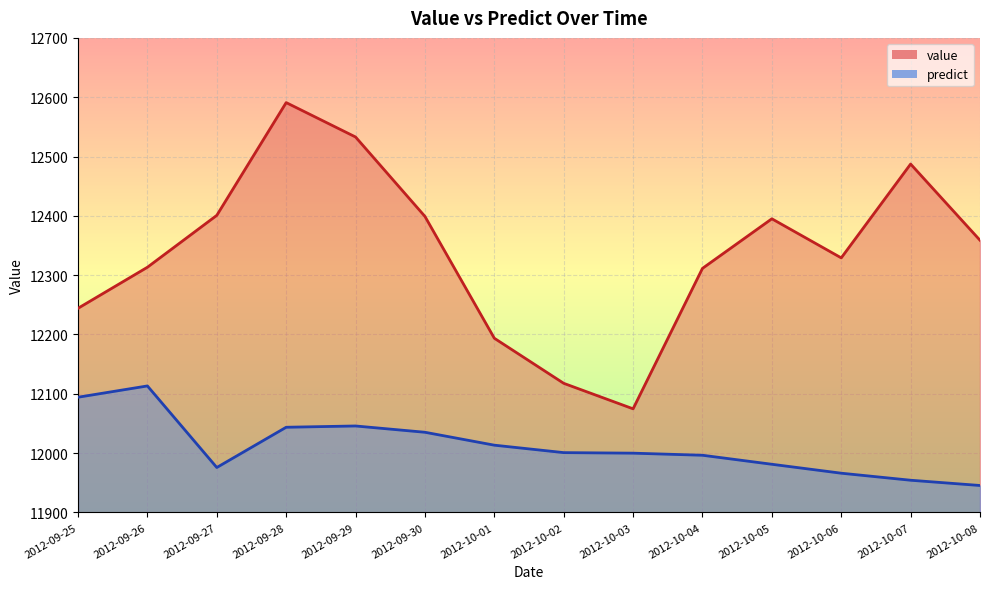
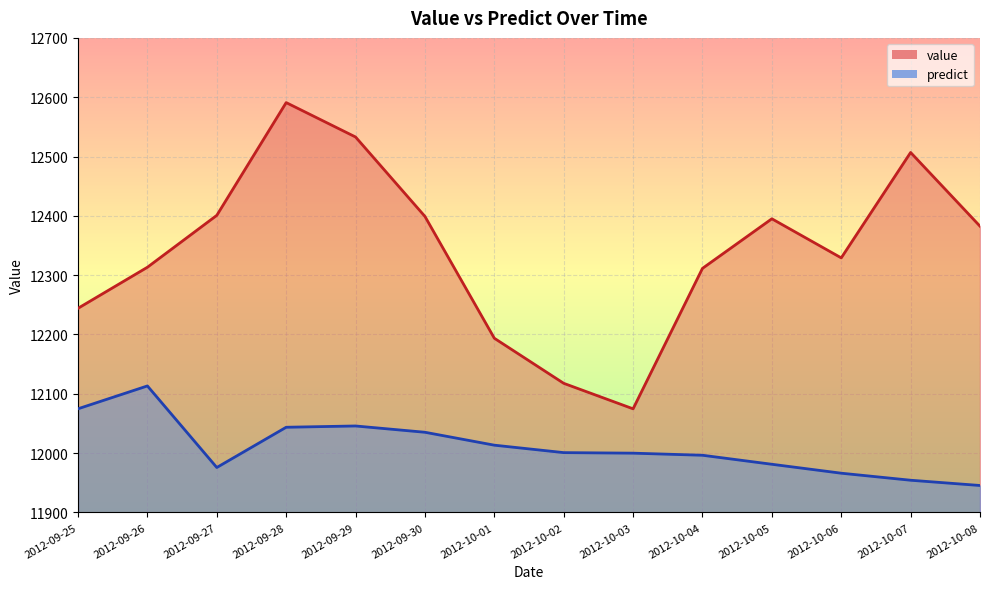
  {
    "value": {
      "2012-09-25": 12240,
      "2012-09-26": 12310,
      "2012-09-27": 12400,
      "2012-09-28": 12590,
      "2012-09-29": 12530,
      "2012-09-30": 12400,
      "2012-10-01": 12190,
      "2012-10-02": 12120,
      "2012-10-03": 12070,
      "2012-10-04": 12310,
      "2012-10-05": 12400,
      "2012-10-06": 12330,
-     "2012-10-07": 12490,
-     "2012-10-08": 12360
+     "2012-10-07": 12510,
+     "2012-10-08": 12380
    },
    "predict": {
-     "2012-09-25": 12090,
+     "2012-09-25": 12070,
      "2012-09-26": 12110,
      "2012-09-27": 11980,
      "2012-09-28": 12040,
      "2012-09-29": 12050,
      "2012-09-30": 12040,
      "2012-10-01": 12010,
      "2012-10-02": 12000,
      "2012-10-03": 12000,
      "2012-10-04": 12000,
      "2012-10-05": 11980,
      "2012-10-06": 11970,
      "2012-10-07": 11950,
      "2012-10-08": 11950
    }
  }
